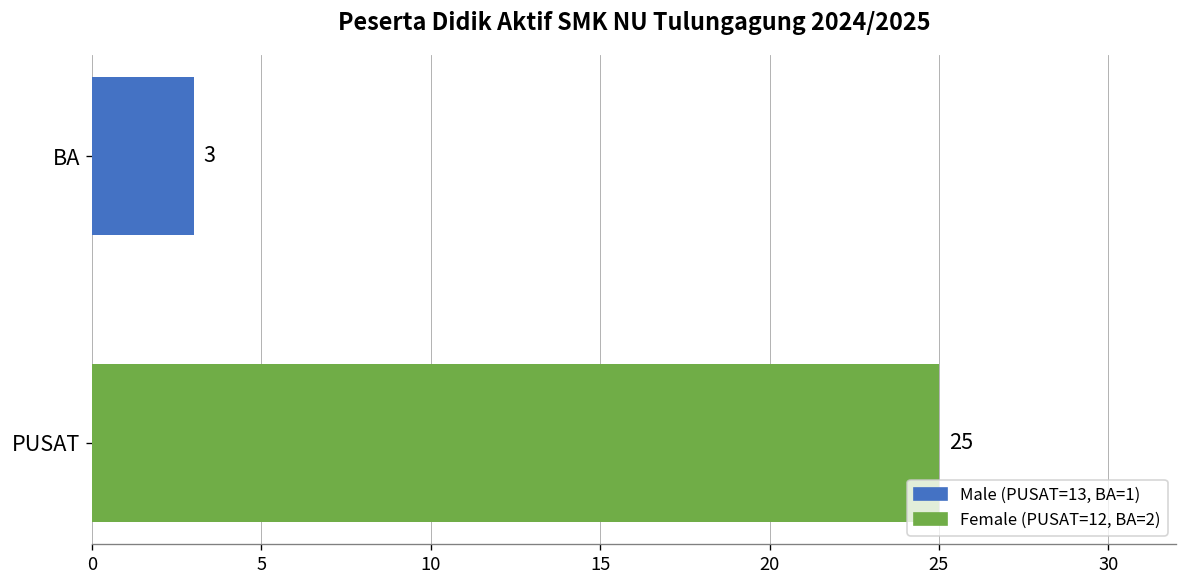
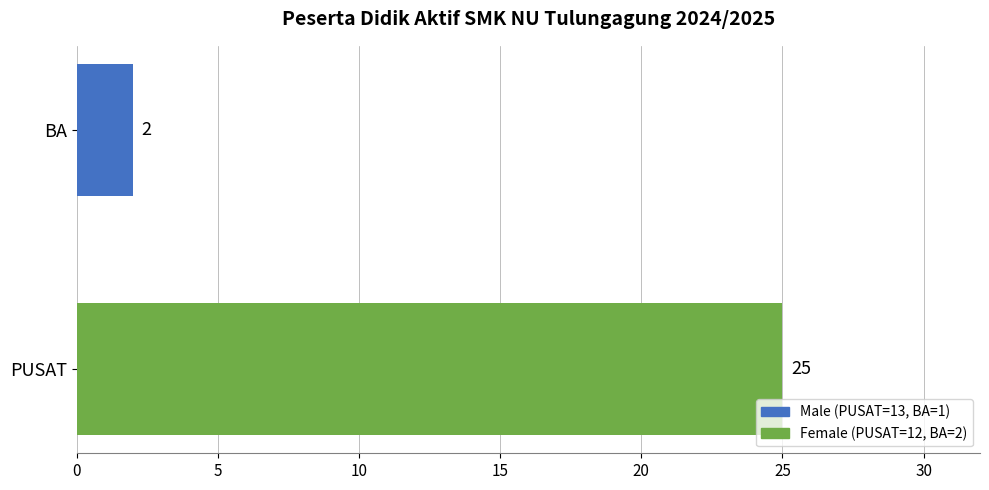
  {
-   "BA": 3,
+   "BA": 2,
    "PUSAT": 25
  }
